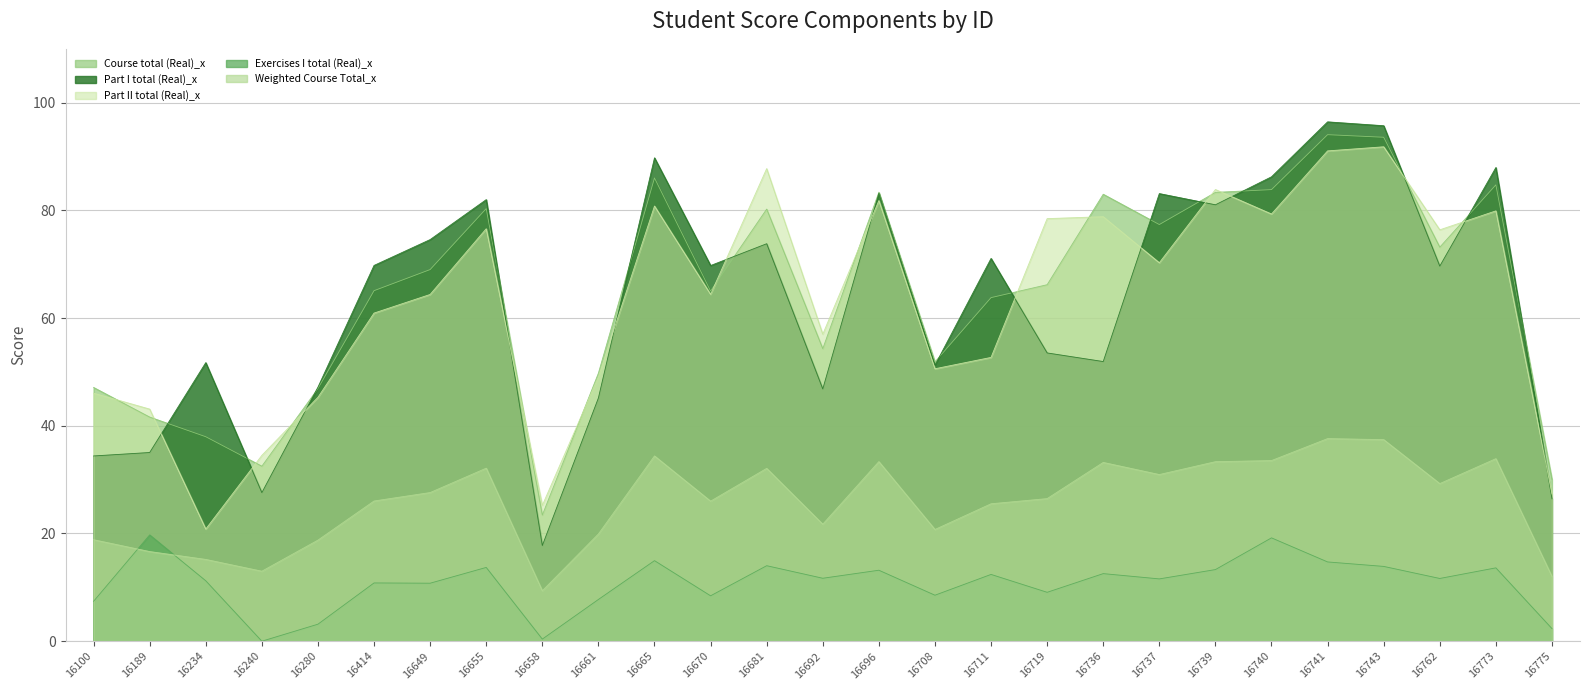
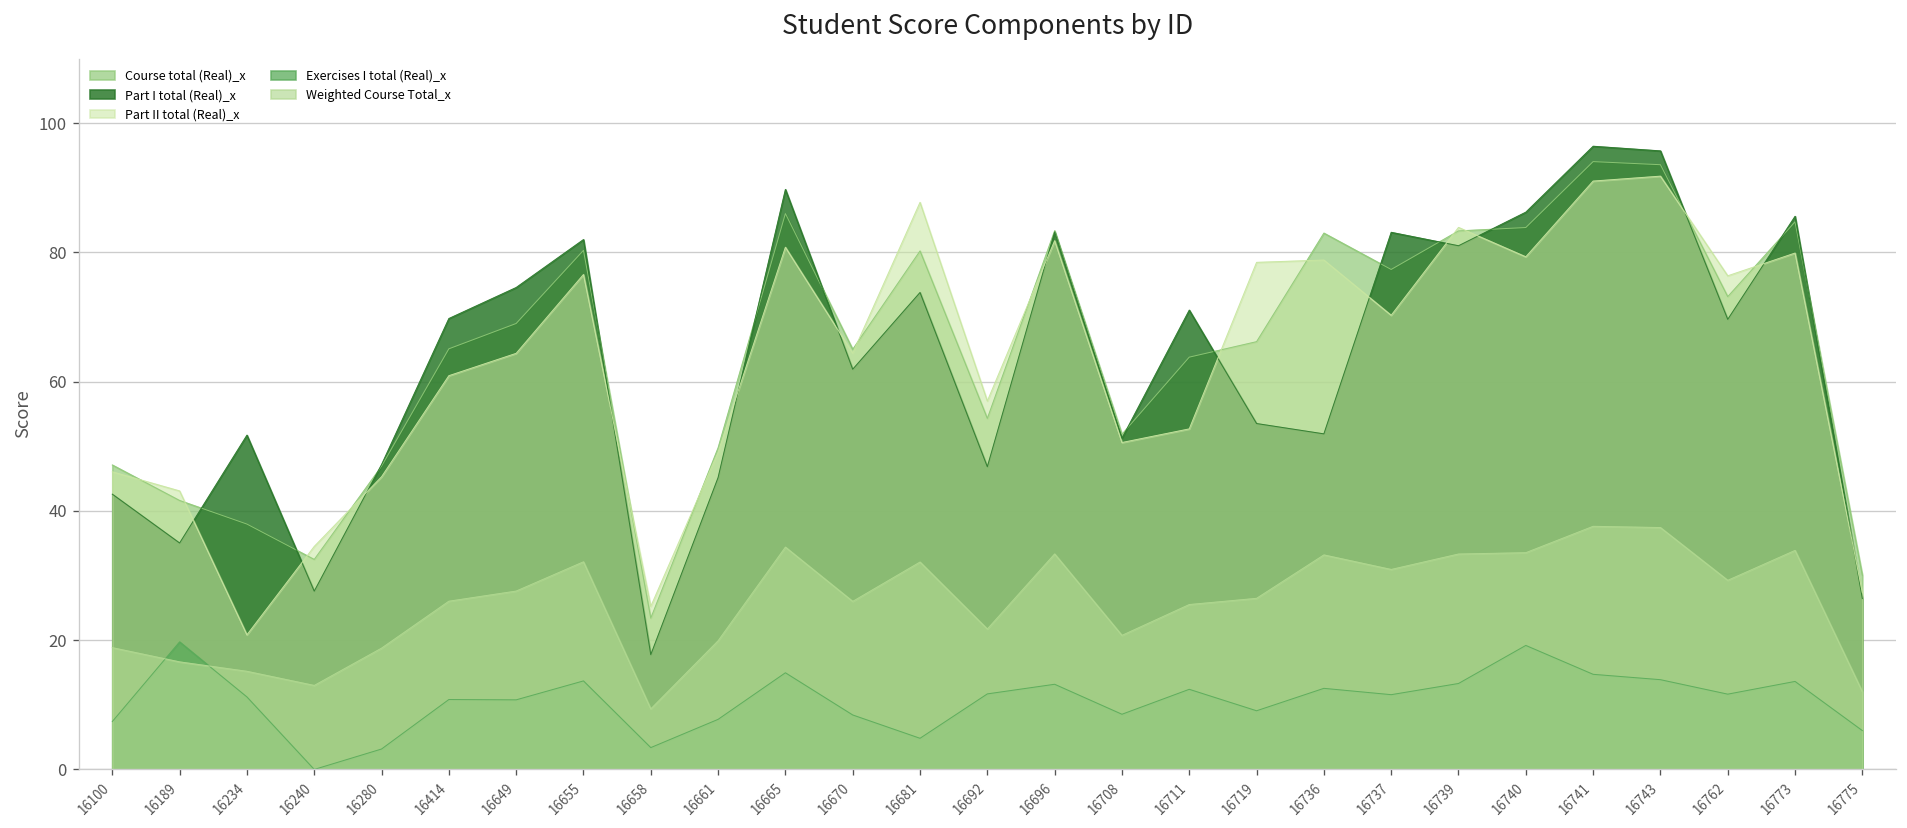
  {
    "Part I total (Real)_x": {
-     "16100": 34,
+     "16100": 43,
      "16189": 35,
      "16234": 52,
      "16240": 28,
      "16414": 70,
      "16649": 75,
      "16655": 82,
      "16658": 18,
      "16661": 45,
      "16665": 90,
-     "16670": 70,
+     "16670": 62,
      "16681": 74,
      "16692": 47,
      "16708": 51,
      "16711": 71,
      "16719": 54,
      "16736": 52,
      "16737": 83,
      "16739": 81,
      "16740": 86,
      "16741": 96,
      "16743": 96,
      "16762": 70,
-     "16773": 88,
+     "16773": 86,
      "16775": 26
    },
    "Exercises I total (Real)_x": {
      "16100": 7,
      "16189": 20,
      "16234": 11,
      "16240": 0,
      "16280": 3,
      "16414": 11,
      "16649": 11,
      "16655": 14,
-     "16658": 0,
+     "16658": 3,
      "16661": 8,
      "16665": 15,
      "16670": 8,
-     "16681": 14,
+     "16681": 5,
      "16692": 12,
      "16696": 13,
      "16708": 9,
      "16711": 12,
      "16719": 9,
      "16736": 13,
      "16737": 12,
      "16739": 13,
      "16740": 19,
      "16741": 15,
      "16743": 14,
      "16762": 12,
      "16773": 14,
-     "16775": 2
+     "16775": 6
    }
  }
